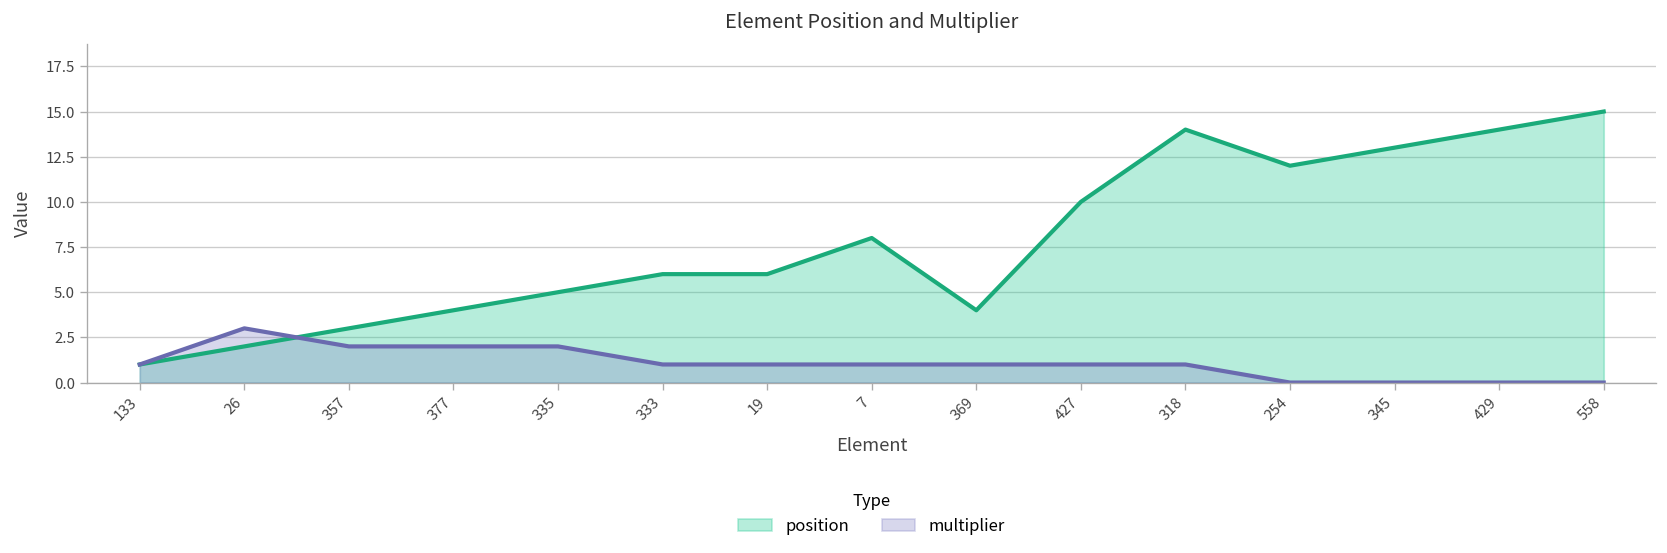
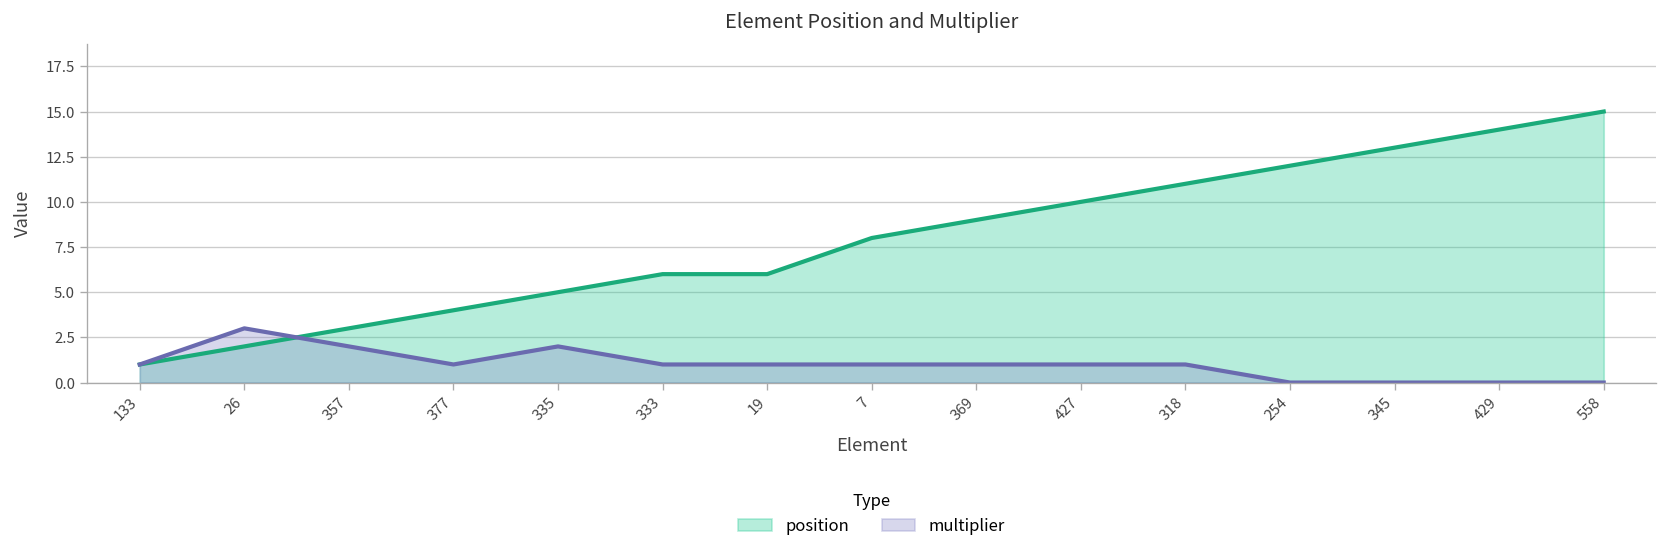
  {
    "position": {
      "26": 2,
      "357": 3,
      "377": 4,
      "335": 5,
      "333": 6,
      "19": 6,
      "7": 8,
-     "369": 4,
+     "369": 9,
      "427": 10,
-     "318": 14,
+     "318": 11,
      "254": 12,
      "345": 13,
      "429": 14,
      "558": 15
    },
    "multiplier": {
      "26": 3,
      "357": 2,
-     "377": 2,
+     "377": 1,
      "335": 2,
      "333": 1,
      "19": 1,
      "7": 1,
      "369": 1,
      "427": 1,
      "318": 1,
      "254": 0,
      "345": 0,
      "429": 0,
      "558": 0
    }
  }
